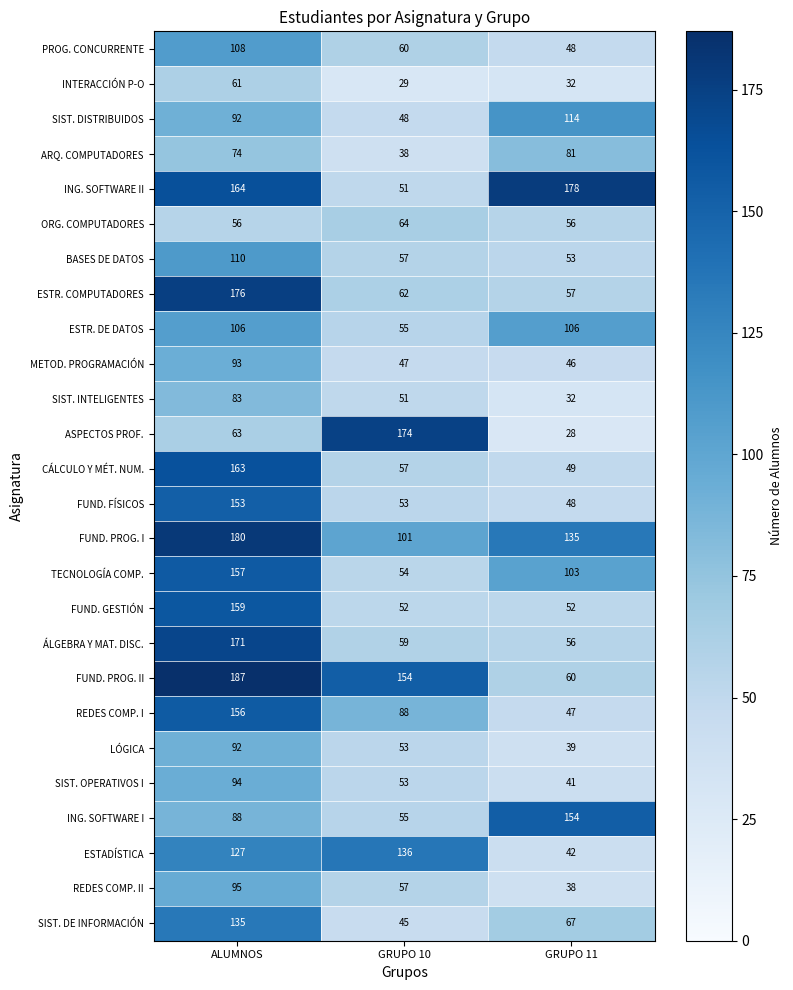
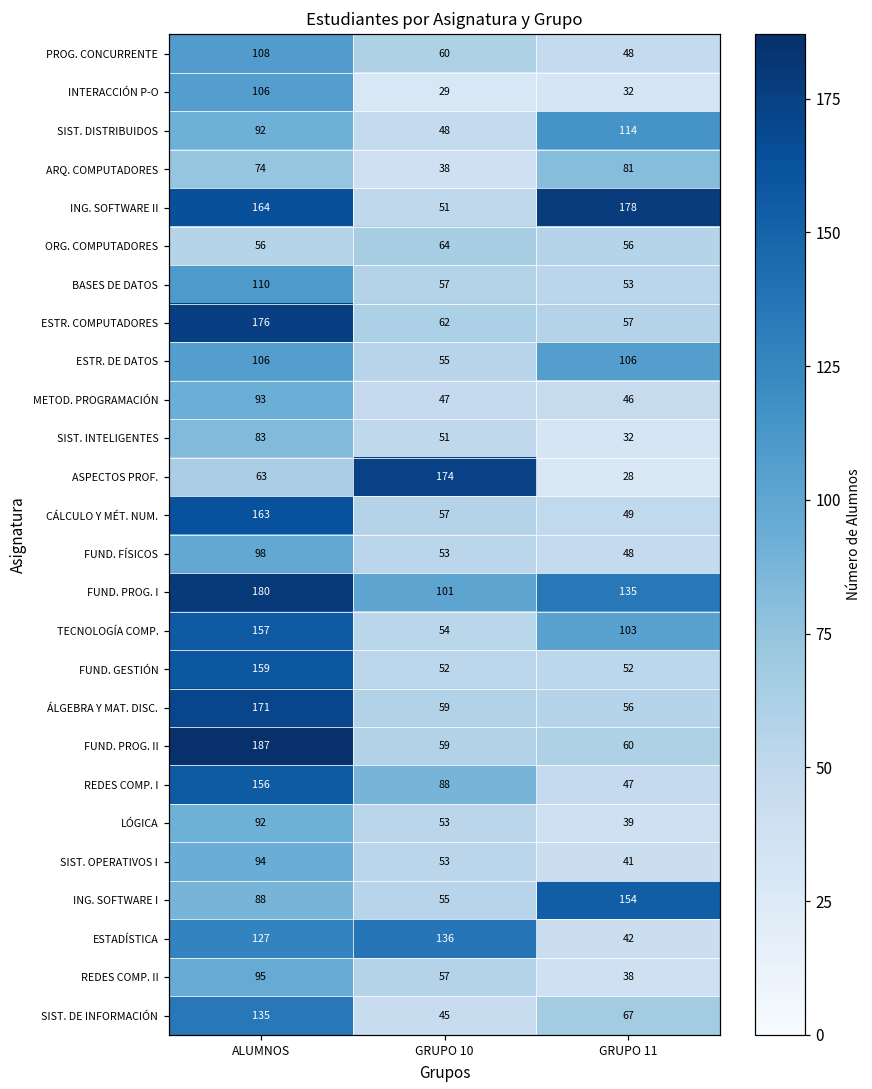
  {
    "PROG. CONCURRENTE": {
      "ALUMNOS": 108,
      "GRUPO 10": 60,
      "GRUPO 11": 48
    },
    "INTERACCIÓN P-O": {
-     "ALUMNOS": 61,
+     "ALUMNOS": 106,
      "GRUPO 10": 29,
      "GRUPO 11": 32
    },
    "SIST. DISTRIBUIDOS": {
      "ALUMNOS": 92,
      "GRUPO 10": 48,
      "GRUPO 11": 114
    },
    "ARQ. COMPUTADORES": {
      "ALUMNOS": 74,
      "GRUPO 10": 38,
      "GRUPO 11": 81
    },
    "ING. SOFTWARE II": {
      "ALUMNOS": 164,
      "GRUPO 10": 51,
      "GRUPO 11": 178
    },
    "ORG. COMPUTADORES": {
      "ALUMNOS": 56,
      "GRUPO 10": 64,
      "GRUPO 11": 56
    },
    "BASES DE DATOS": {
      "ALUMNOS": 110,
      "GRUPO 10": 57,
      "GRUPO 11": 53
    },
    "ESTR. COMPUTADORES": {
      "ALUMNOS": 176,
      "GRUPO 10": 62,
      "GRUPO 11": 57
    },
    "ESTR. DE DATOS": {
      "ALUMNOS": 106,
      "GRUPO 10": 55,
      "GRUPO 11": 106
    },
    "METOD. PROGRAMACIÓN": {
      "ALUMNOS": 93,
      "GRUPO 10": 47,
      "GRUPO 11": 46
    },
    "SIST. INTELIGENTES": {
      "ALUMNOS": 83,
      "GRUPO 10": 51,
      "GRUPO 11": 32
    },
    "ASPECTOS PROF.": {
      "ALUMNOS": 63,
      "GRUPO 10": 174,
      "GRUPO 11": 28
    },
    "CÁLCULO Y MÉT. NUM.": {
      "ALUMNOS": 163,
      "GRUPO 10": 57,
      "GRUPO 11": 49
    },
    "FUND. FÍSICOS": {
-     "ALUMNOS": 153,
+     "ALUMNOS": 98,
      "GRUPO 10": 53,
      "GRUPO 11": 48
    },
    "FUND. PROG. I": {
      "ALUMNOS": 180,
      "GRUPO 10": 101,
      "GRUPO 11": 135
    },
    "TECNOLOGÍA COMP.": {
      "ALUMNOS": 157,
      "GRUPO 10": 54,
      "GRUPO 11": 103
    },
    "FUND. GESTIÓN": {
      "ALUMNOS": 159,
      "GRUPO 10": 52,
      "GRUPO 11": 52
    },
    "ÁLGEBRA Y MAT. DISC.": {
      "ALUMNOS": 171,
      "GRUPO 10": 59,
      "GRUPO 11": 56
    },
    "FUND. PROG. II": {
      "ALUMNOS": 187,
-     "GRUPO 10": 154,
+     "GRUPO 10": 59,
      "GRUPO 11": 60
    },
    "REDES COMP. I": {
      "ALUMNOS": 156,
      "GRUPO 10": 88,
      "GRUPO 11": 47
    },
    "LÓGICA": {
      "ALUMNOS": 92,
      "GRUPO 10": 53,
      "GRUPO 11": 39
    },
    "SIST. OPERATIVOS I": {
      "ALUMNOS": 94,
      "GRUPO 10": 53,
      "GRUPO 11": 41
    },
    "ING. SOFTWARE I": {
      "ALUMNOS": 88,
      "GRUPO 10": 55,
      "GRUPO 11": 154
    },
    "ESTADÍSTICA": {
      "ALUMNOS": 127,
      "GRUPO 10": 136,
      "GRUPO 11": 42
    },
    "REDES COMP. II": {
      "ALUMNOS": 95,
      "GRUPO 10": 57,
      "GRUPO 11": 38
    },
    "SIST. DE INFORMACIÓN": {
      "ALUMNOS": 135,
      "GRUPO 10": 45,
      "GRUPO 11": 67
    }
  }
